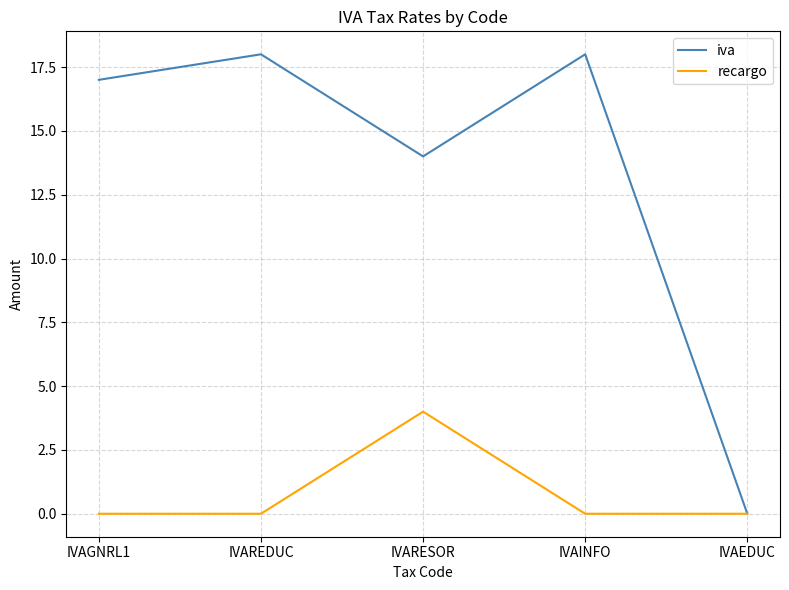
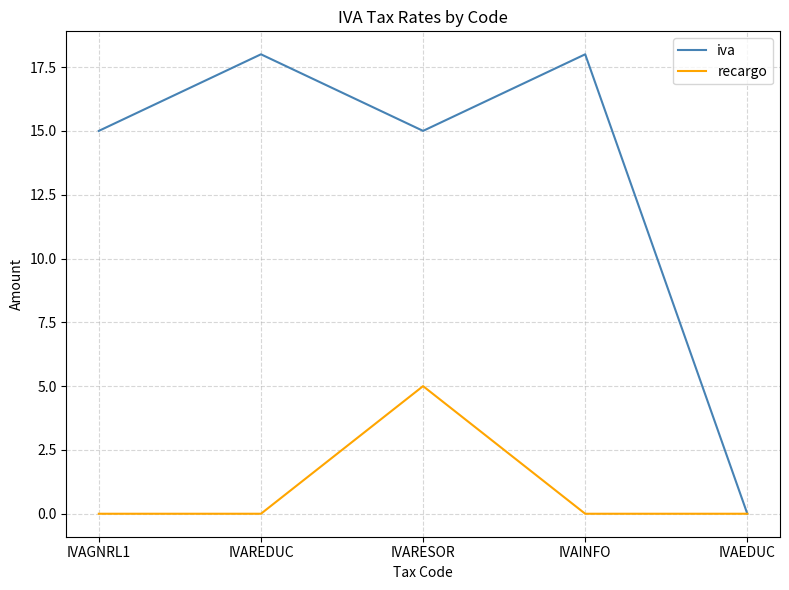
  {
    "iva": {
-     "IVAGNRL1": 17,
+     "IVAGNRL1": 15,
      "IVAREDUC": 18,
-     "IVARESOR": 14,
+     "IVARESOR": 15,
      "IVAINFO": 18
    },
    "recargo": {
      "IVAGNRL1": 0,
      "IVAREDUC": 0,
-     "IVARESOR": 4,
+     "IVARESOR": 5,
      "IVAINFO": 0
    }
  }
